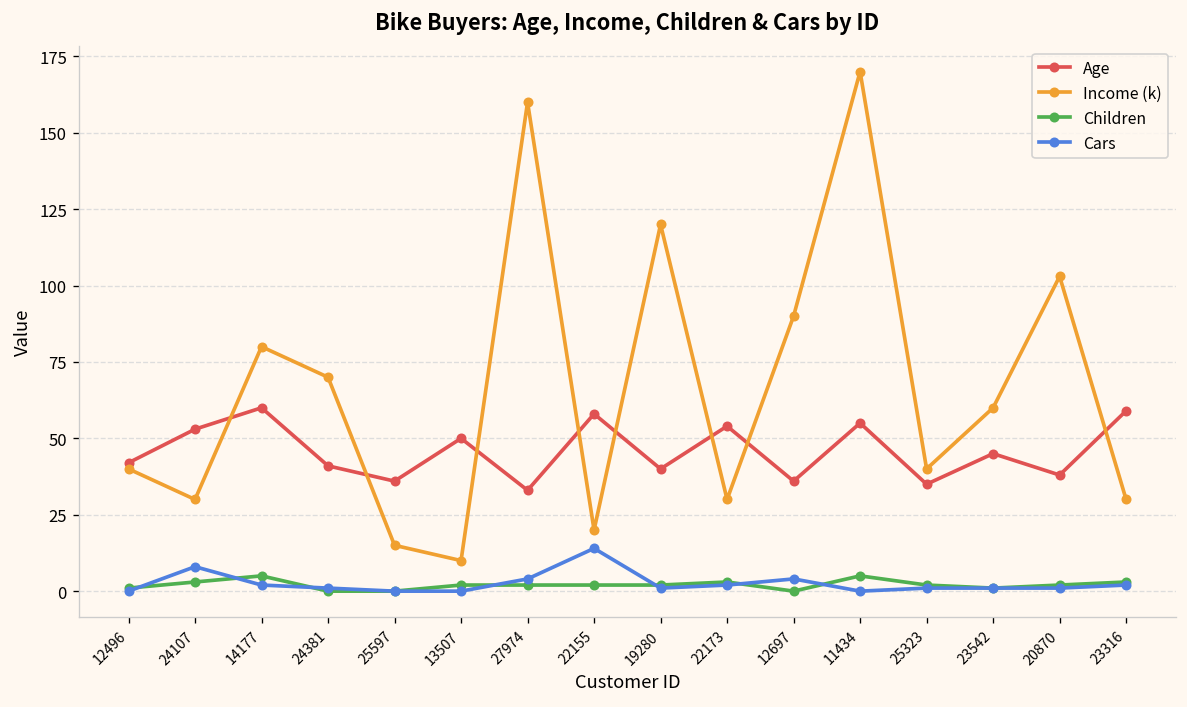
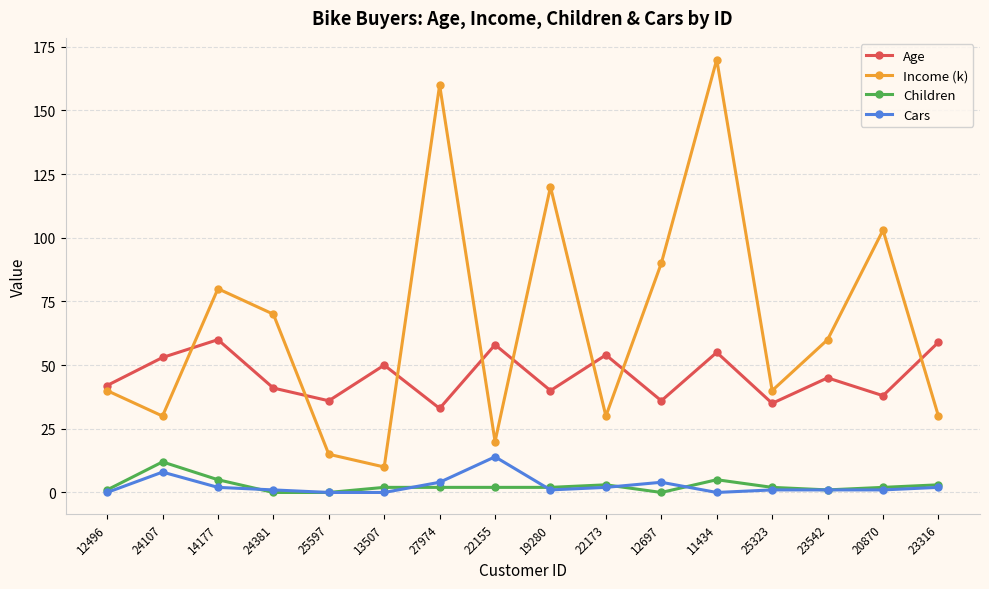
  {
    "Age": {
      "12496": 42,
      "24107": 53,
      "14177": 60,
      "24381": 41,
      "25597": 36,
      "13507": 50,
      "27974": 33,
      "22155": 58,
      "19280": 40,
      "22173": 54,
      "12697": 36,
      "11434": 55,
      "25323": 35,
      "23542": 45,
      "20870": 38,
      "23316": 59
    },
    "Income (k)": {
      "12496": 40,
      "24107": 30,
      "14177": 80,
      "24381": 70,
      "25597": 15,
      "13507": 10,
      "27974": 160,
      "22155": 20,
      "19280": 120,
      "22173": 30,
      "12697": 90,
      "11434": 170,
      "25323": 40,
      "23542": 60,
      "20870": 103,
      "23316": 30
    },
    "Children": {
      "12496": 1,
-     "24107": 3,
+     "24107": 12,
      "14177": 5,
      "24381": 0,
      "13507": 2,
      "27974": 2,
      "22155": 2,
      "22173": 3,
      "12697": 0,
      "11434": 5,
      "23316": 3
    },
    "Cars": {
      "12496": 0,
      "24107": 8,
      "14177": 2,
      "24381": 1,
      "13507": 0,
      "27974": 4,
      "22155": 14,
      "22173": 2,
      "12697": 4,
      "11434": 0,
      "23316": 2
    }
  }
